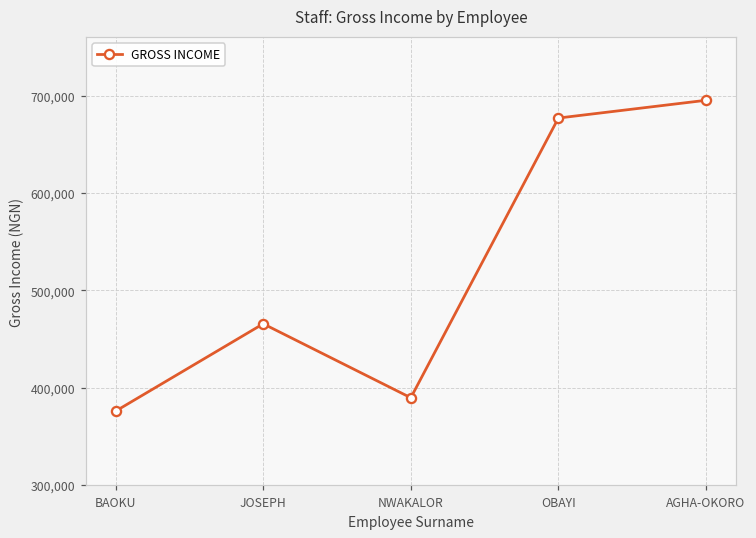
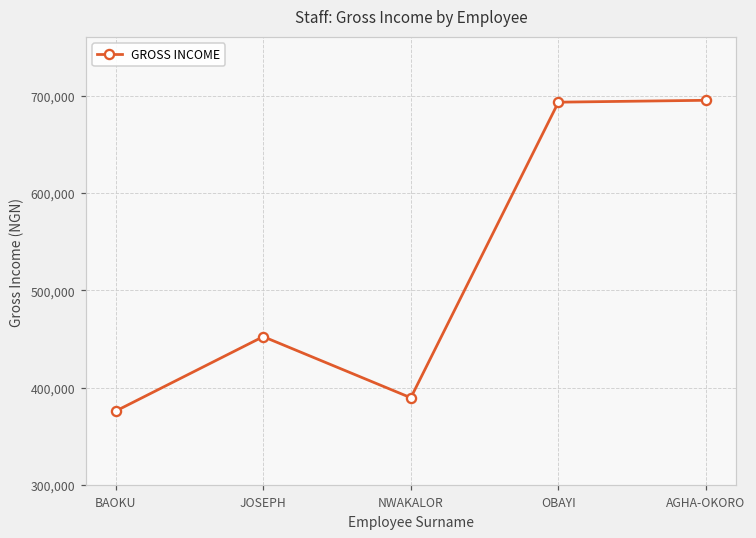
  {
    "BAOKU": "380,000",
-   "JOSEPH": "470,000",
+   "JOSEPH": "450,000",
    "NWAKALOR": "390,000",
-   "OBAYI": "680,000",
+   "OBAYI": "690,000",
    "AGHA-OKORO": "700,000"
  }
